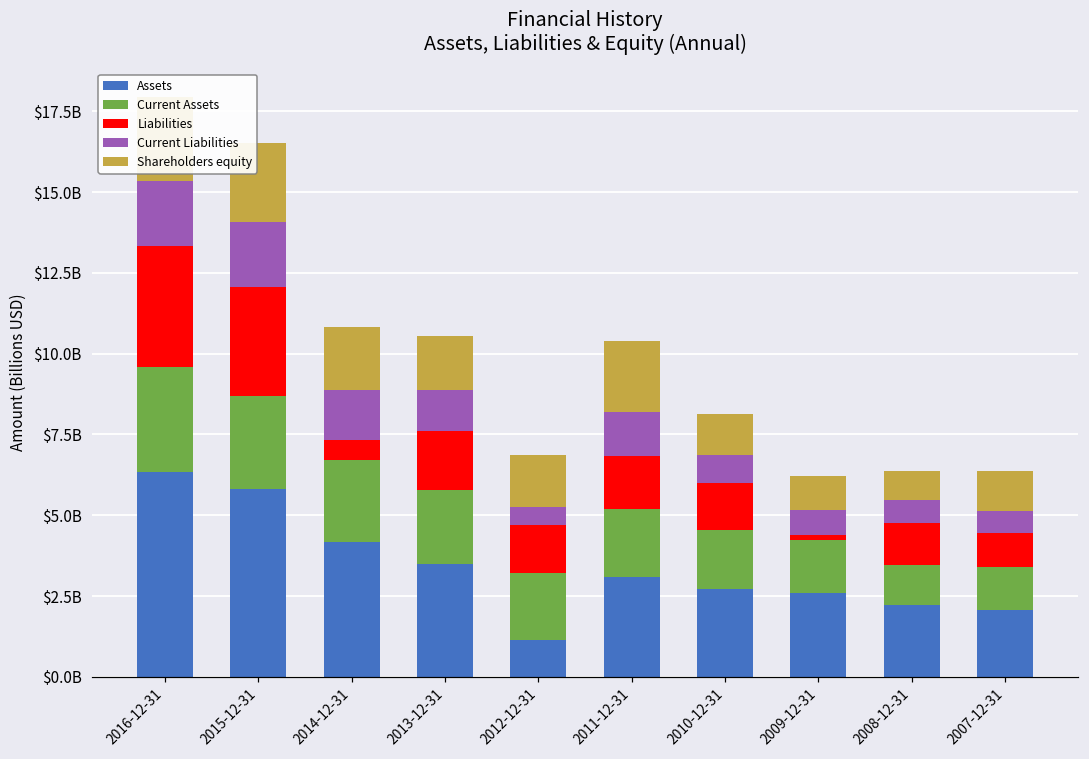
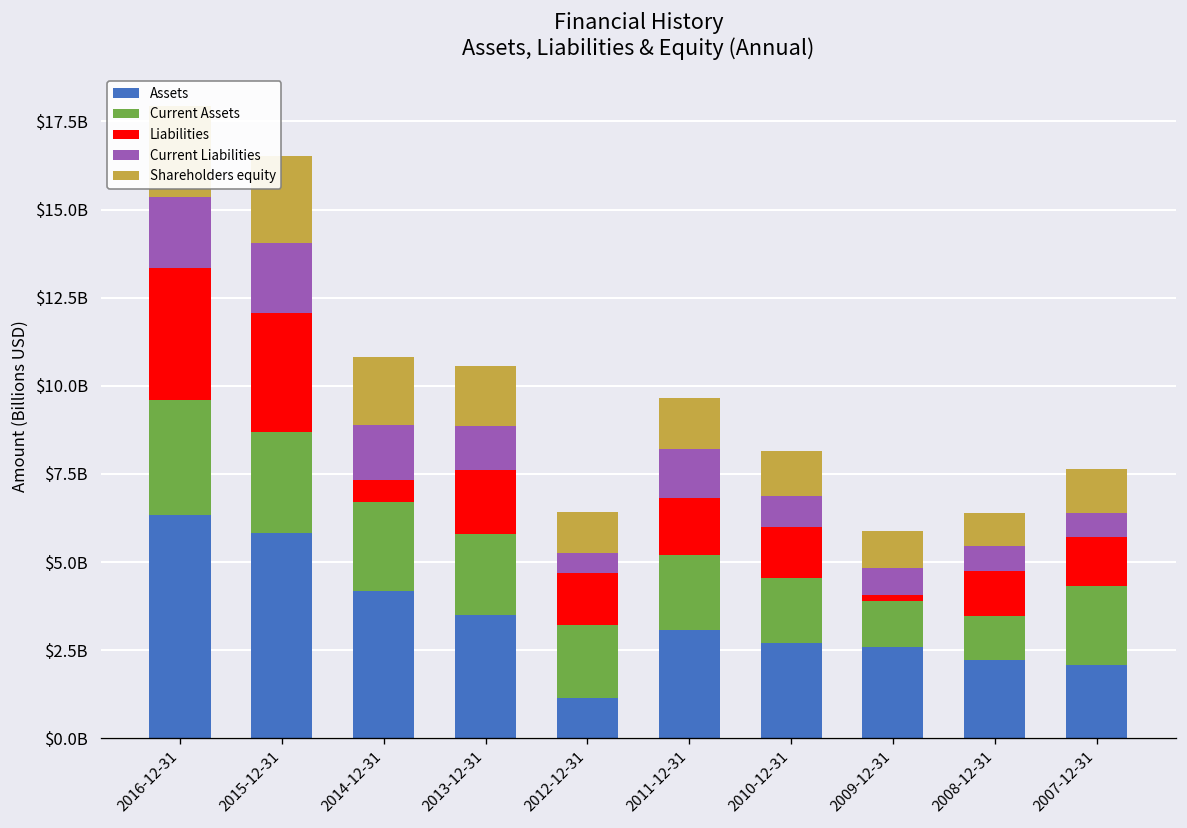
  {
    "Assets": {
      "2016-12-31": "$6300000000",
      "2015-12-31": "$5800000000",
      "2014-12-31": "$4200000000",
      "2013-12-31": "$3500000000",
      "2012-12-31": "$1200000000",
      "2011-12-31": "$3100000000",
      "2010-12-31": "$2700000000",
      "2009-12-31": "$2600000000",
      "2008-12-31": "$2200000000",
      "2007-12-31": "$2100000000"
    },
    "Current Assets": {
      "2016-12-31": "$3300000000",
      "2015-12-31": "$2900000000",
      "2014-12-31": "$2500000000",
      "2013-12-31": "$2300000000",
      "2012-12-31": "$2100000000",
      "2011-12-31": "$2100000000",
      "2010-12-31": "$1800000000",
-     "2009-12-31": "$1700000000",
+     "2009-12-31": "$1300000000",
      "2008-12-31": "$1300000000",
-     "2007-12-31": "$1300000000"
+     "2007-12-31": "$2200000000"
    },
    "Liabilities": {
      "2016-12-31": "$3800000000",
      "2015-12-31": "$3400000000",
      "2014-12-31": "$600000000",
      "2013-12-31": "$1800000000",
      "2012-12-31": "$1500000000",
      "2011-12-31": "$1600000000",
      "2010-12-31": "$1400000000",
      "2009-12-31": "$100000000",
      "2008-12-31": "$1300000000",
-     "2007-12-31": "$1000000000"
+     "2007-12-31": "$1400000000"
    },
    "Current Liabilities": {
      "2016-12-31": "$2000000000",
      "2015-12-31": "$2000000000",
      "2014-12-31": "$1600000000",
      "2013-12-31": "$1300000000",
      "2012-12-31": "$600000000",
      "2011-12-31": "$1400000000",
      "2010-12-31": "$900000000",
      "2009-12-31": "$800000000",
      "2008-12-31": "$700000000",
      "2007-12-31": "$700000000"
    },
    "Shareholders equity": {
      "2015-12-31": "$2400000000",
      "2014-12-31": "$2000000000",
      "2013-12-31": "$1700000000",
-     "2012-12-31": "$1600000000",
-     "2011-12-31": "$2200000000",
+     "2012-12-31": "$1200000000",
+     "2011-12-31": "$1500000000",
      "2010-12-31": "$1300000000",
      "2009-12-31": "$1000000000",
      "2008-12-31": "$900000000",
      "2007-12-31": "$1200000000"
    }
  }
